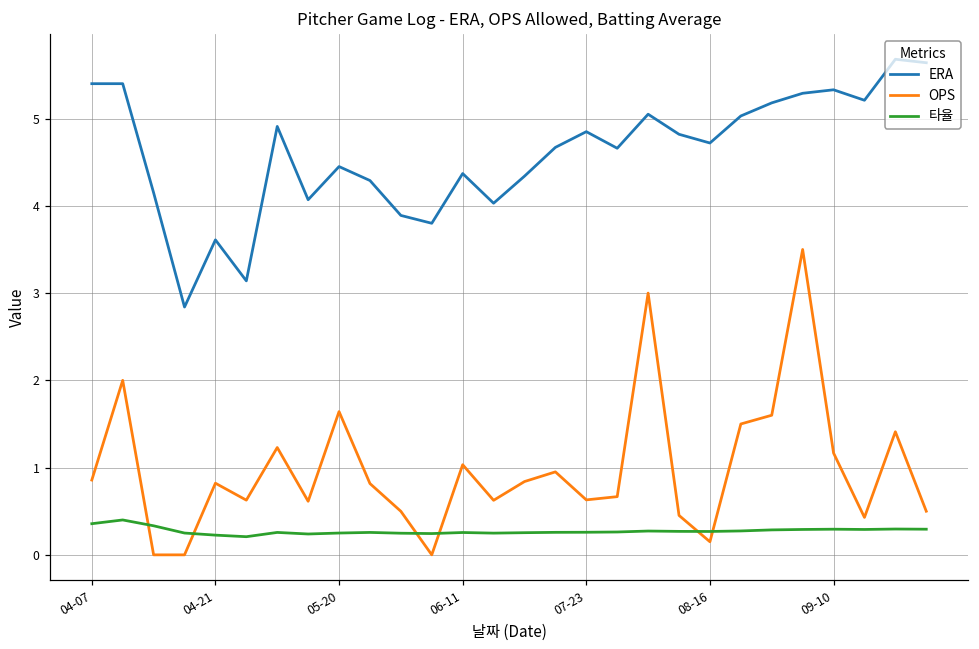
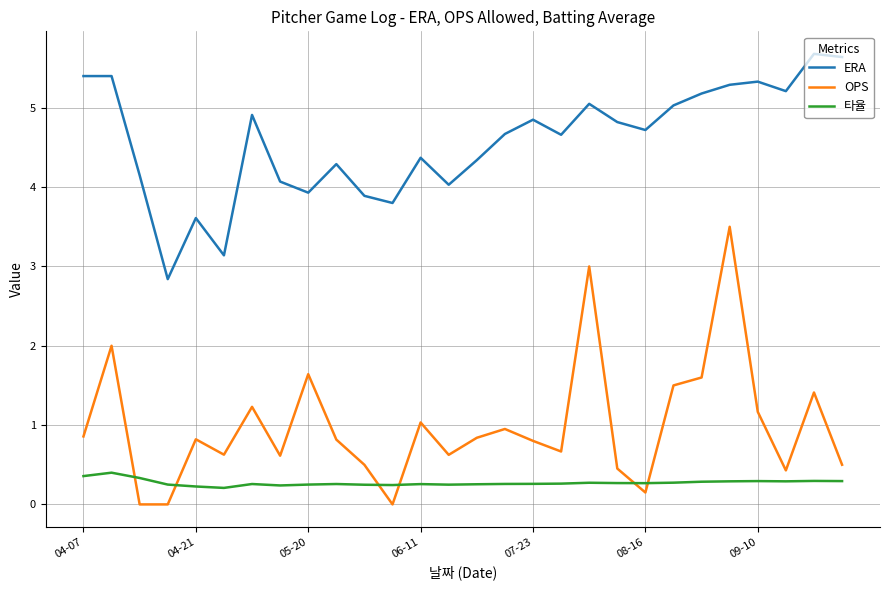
  {
    "ERA": {
      "04-07": 5.4,
      "04-21": 3.6,
-     "05-20": 4.5,
+     "05-20": 3.9,
      "06-11": 4.4,
      "07-23": 4.9,
      "08-16": 4.7,
      "09-10": 5.3
    },
    "OPS": {
      "04-07": 0.9,
      "04-21": 0.8,
      "05-20": 1.6,
      "06-11": 1.0,
-     "07-23": 0.6,
+     "07-23": 0.8,
      "08-16": 0.2,
      "09-10": 1.2
    },
    "타율": {
      "04-07": 0.4,
      "04-21": 0.2,
      "05-20": 0.3,
      "06-11": 0.3,
      "07-23": 0.3,
      "08-16": 0.3,
      "09-10": 0.3
    }
  }
